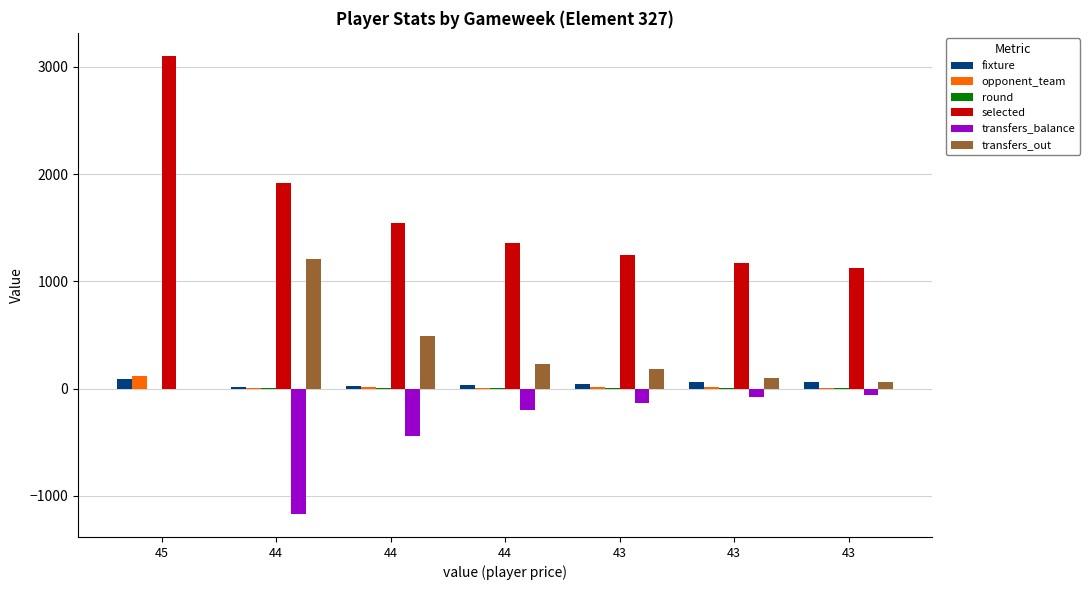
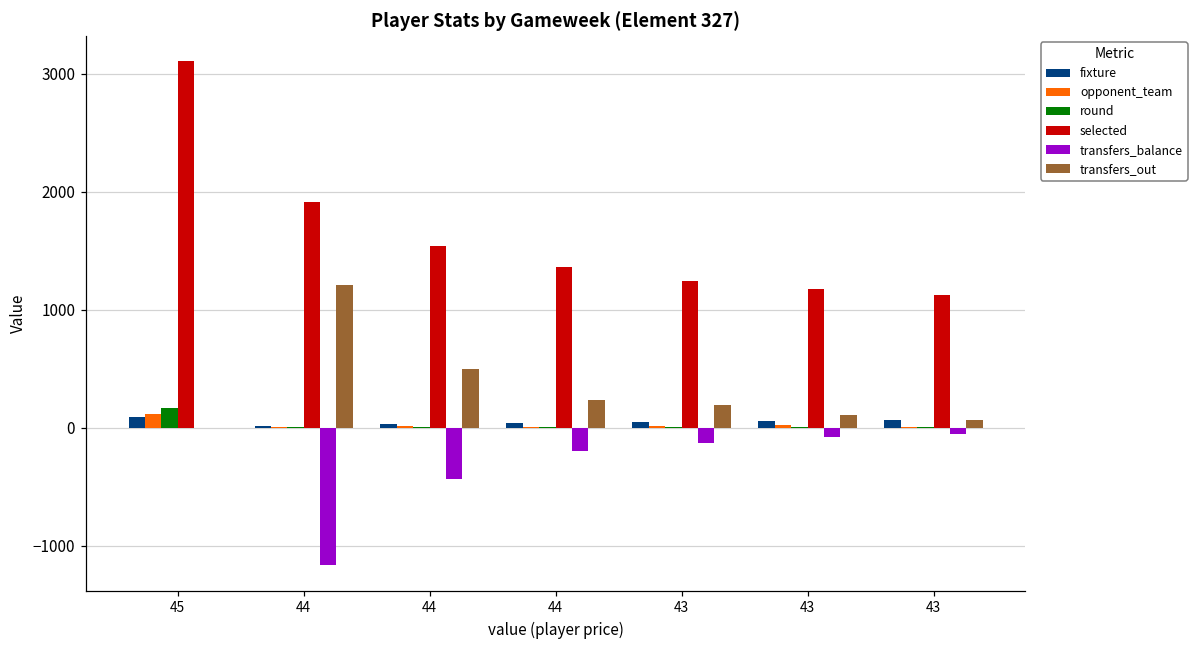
  {
    "fixture": {
      "45": 90
    },
    "opponent_team": {
      "45": 110
    },
    "round": {
-     "45": 0
+     "45": 170
    },
    "selected": {
      "45": 3100
    },
    "transfers_balance": {
      "45": 0
    },
    "transfers_out": {
      "45": 0
    }
  }
